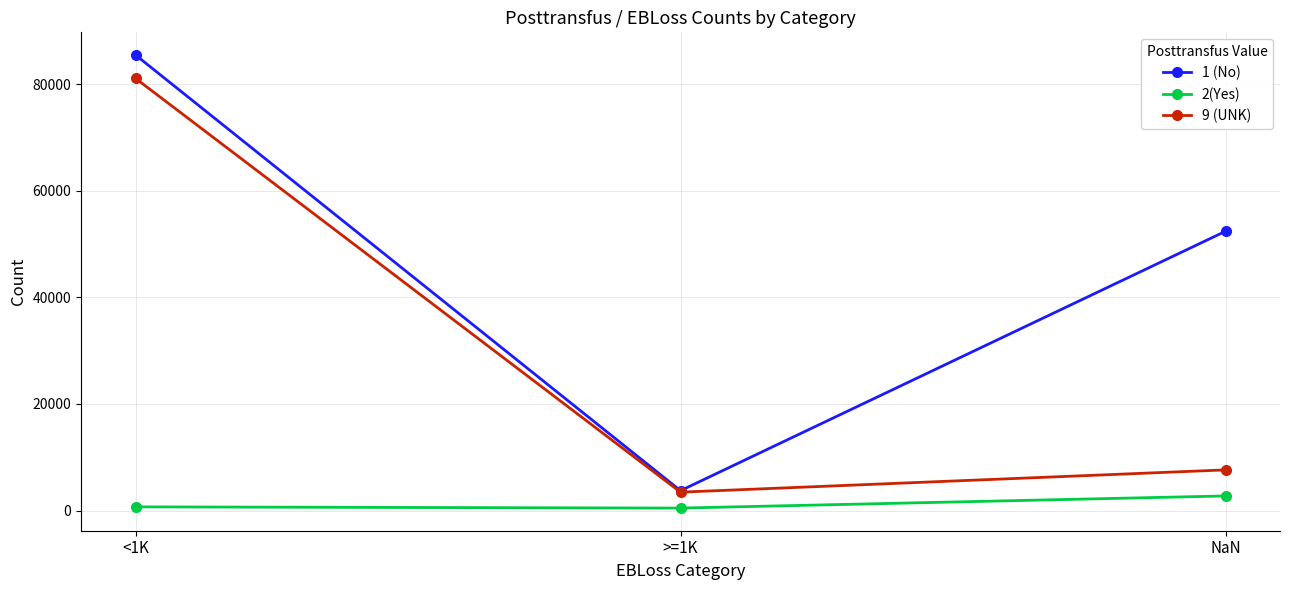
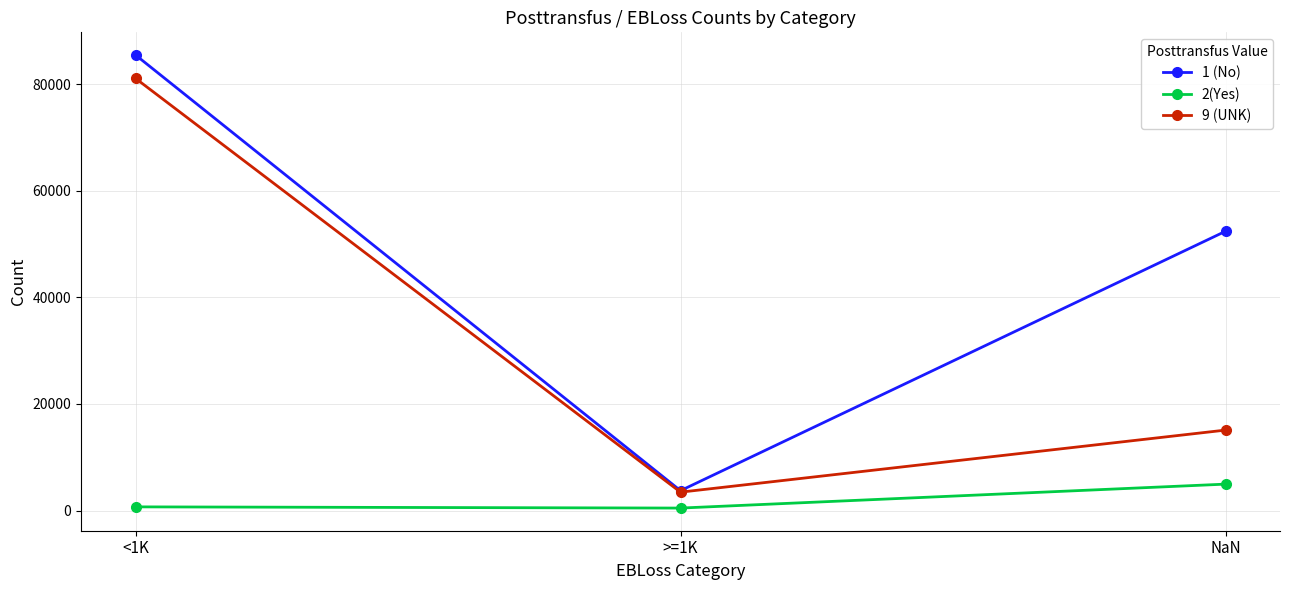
  {
    "1 (No)": {
      "<1K": 85000,
      "NaN": 52000
    },
    "2(Yes)": {
      "<1K": 1000,
      ">=1K": 0,
-     "NaN": 3000
+     "NaN": 5000
    },
    "9 (UNK)": {
      "<1K": 81000,
-     "NaN": 8000
+     "NaN": 15000
    }
  }
